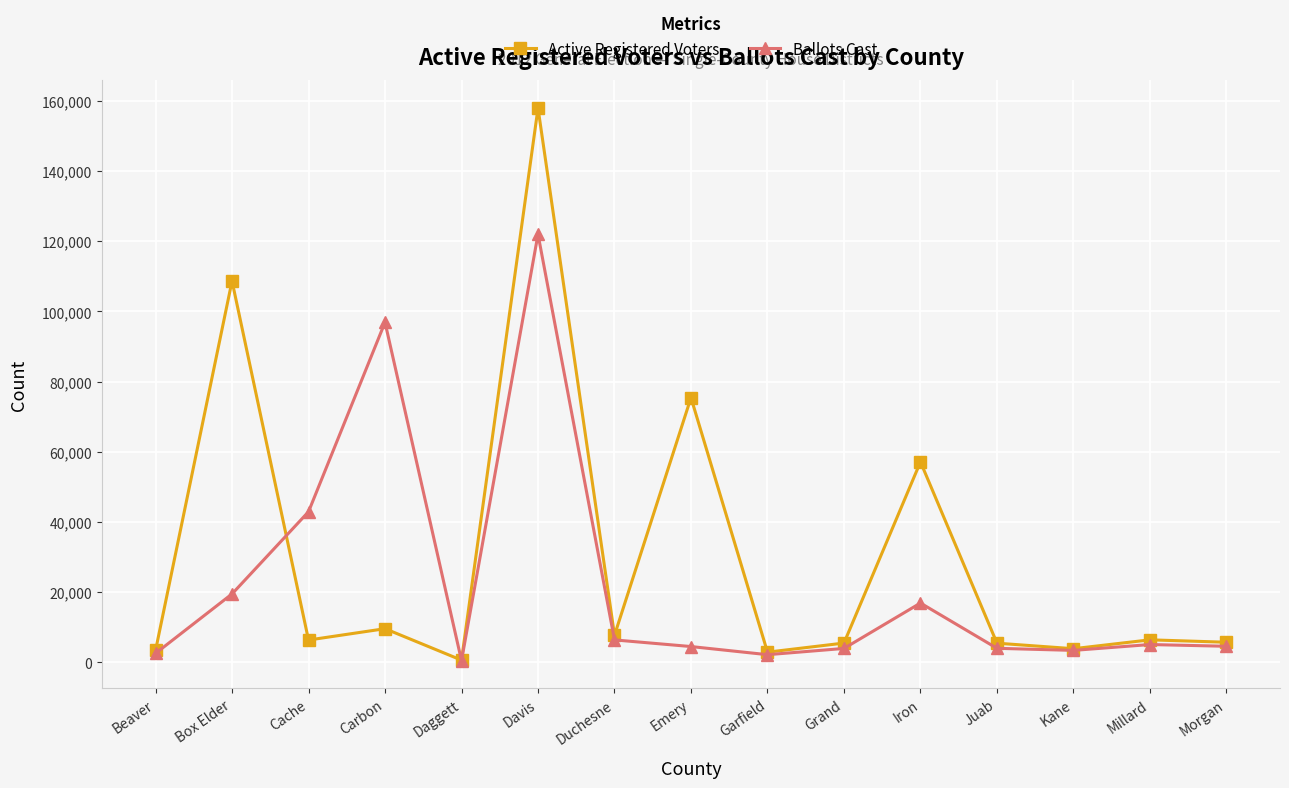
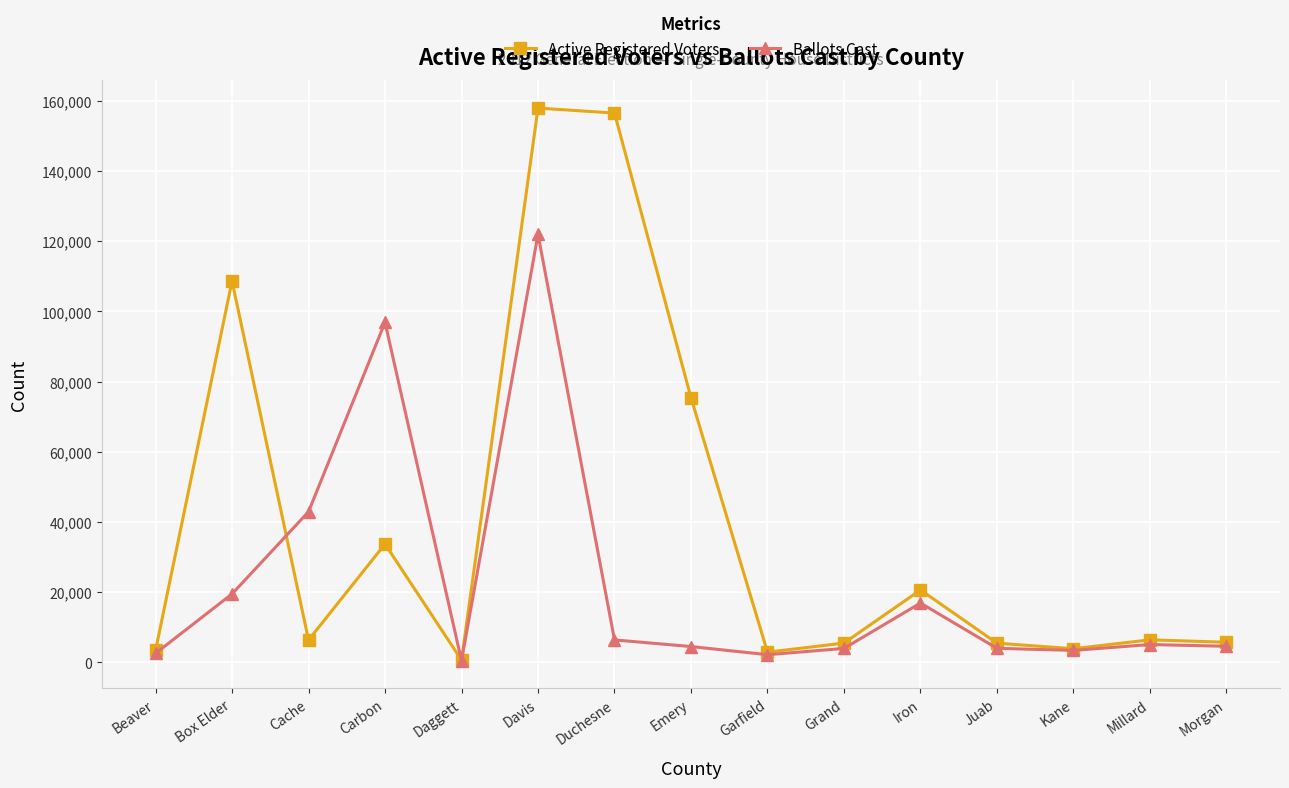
  {
    "Active Registered Voters": {
      "Beaver": "3,000",
      "Box Elder": "109,000",
      "Cache": "6,000",
-     "Carbon": "10,000",
+     "Carbon": "34,000",
      "Davis": "158,000",
-     "Duchesne": "8,000",
+     "Duchesne": "156,000",
      "Emery": "75,000",
      "Grand": "6,000",
-     "Iron": "57,000",
+     "Iron": "21,000",
      "Juab": "6,000",
      "Millard": "6,000",
      "Morgan": "6,000"
    },
    "Ballots Cast": {
      "Beaver": "3,000",
      "Box Elder": "20,000",
      "Cache": "43,000",
      "Carbon": "97,000",
      "Davis": "122,000",
      "Duchesne": "6,000",
      "Emery": "5,000",
      "Grand": "4,000",
      "Iron": "17,000",
      "Juab": "4,000",
      "Millard": "5,000",
      "Morgan": "5,000"
    }
  }
